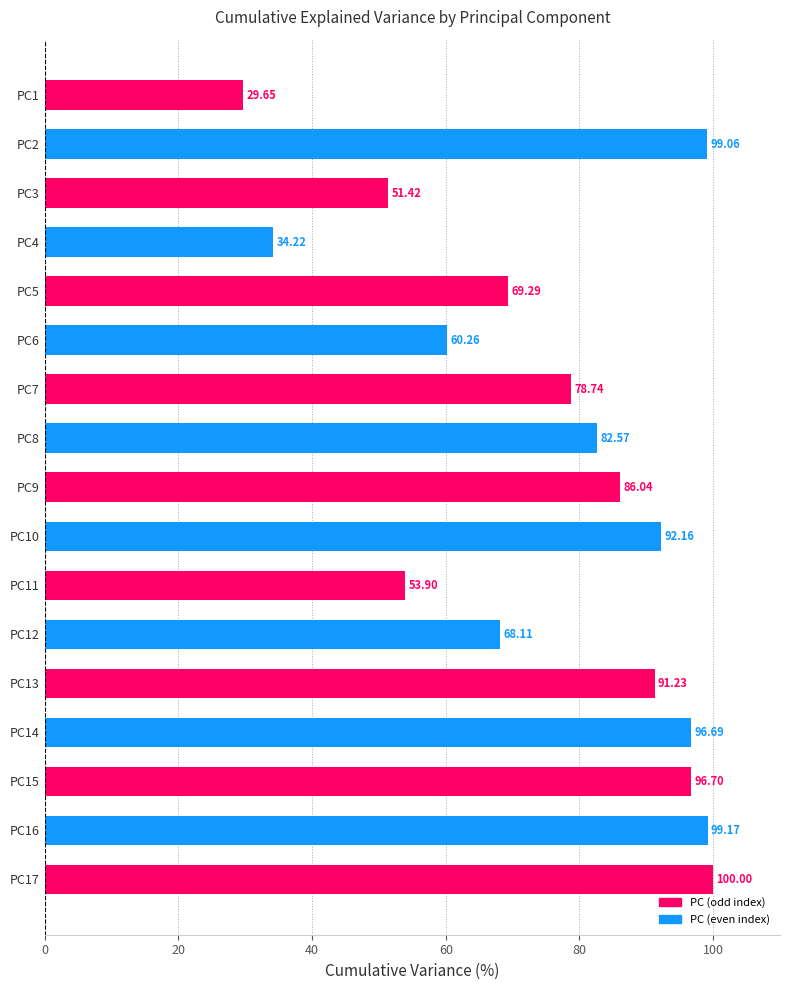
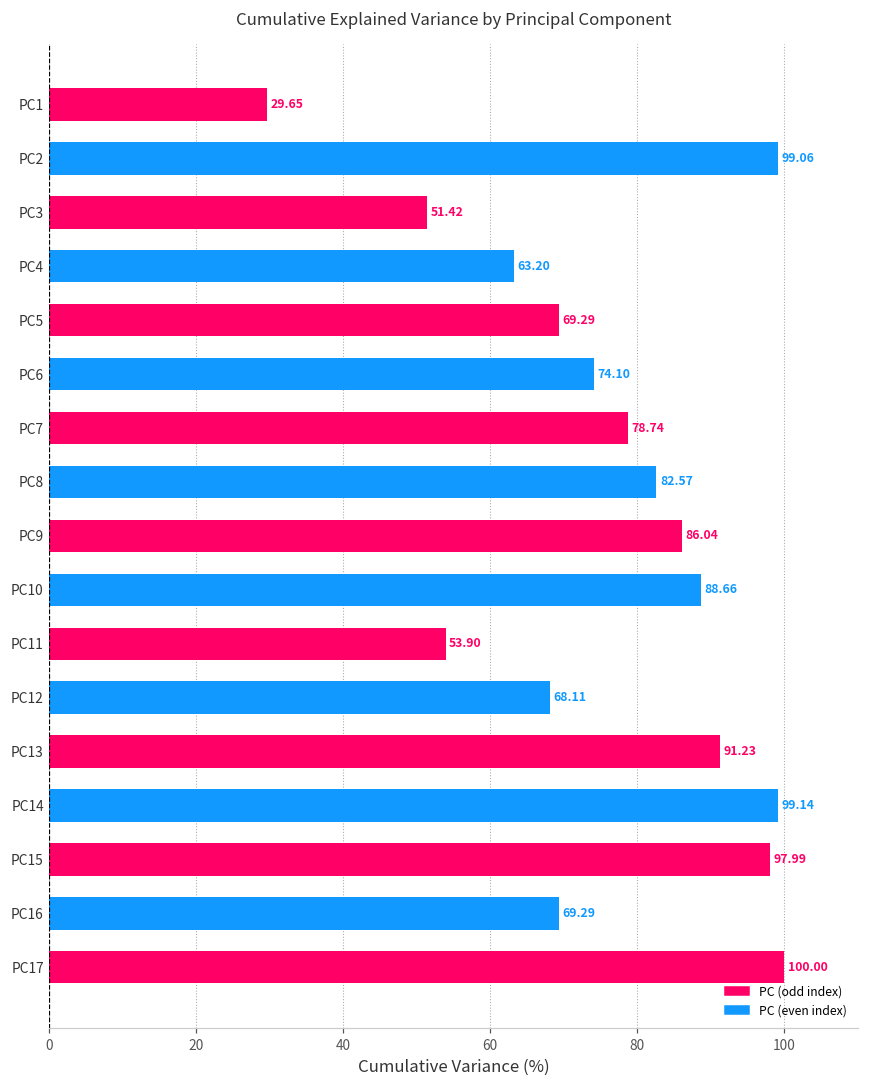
  {
    "PC1": 29.65,
    "PC2": 99.06,
    "PC3": 51.42,
-   "PC4": 34.22,
+   "PC4": 63.20,
    "PC5": 69.29,
-   "PC6": 60.26,
+   "PC6": 74.10,
    "PC7": 78.74,
    "PC8": 82.57,
    "PC9": 86.04,
-   "PC10": 92.16,
+   "PC10": 88.66,
    "PC11": 53.90,
    "PC12": 68.11,
    "PC13": 91.23,
-   "PC14": 96.69,
-   "PC15": 96.70,
-   "PC16": 99.17,
+   "PC14": 99.14,
+   "PC15": 97.99,
+   "PC16": 69.29,
    "PC17": 100.00
  }
